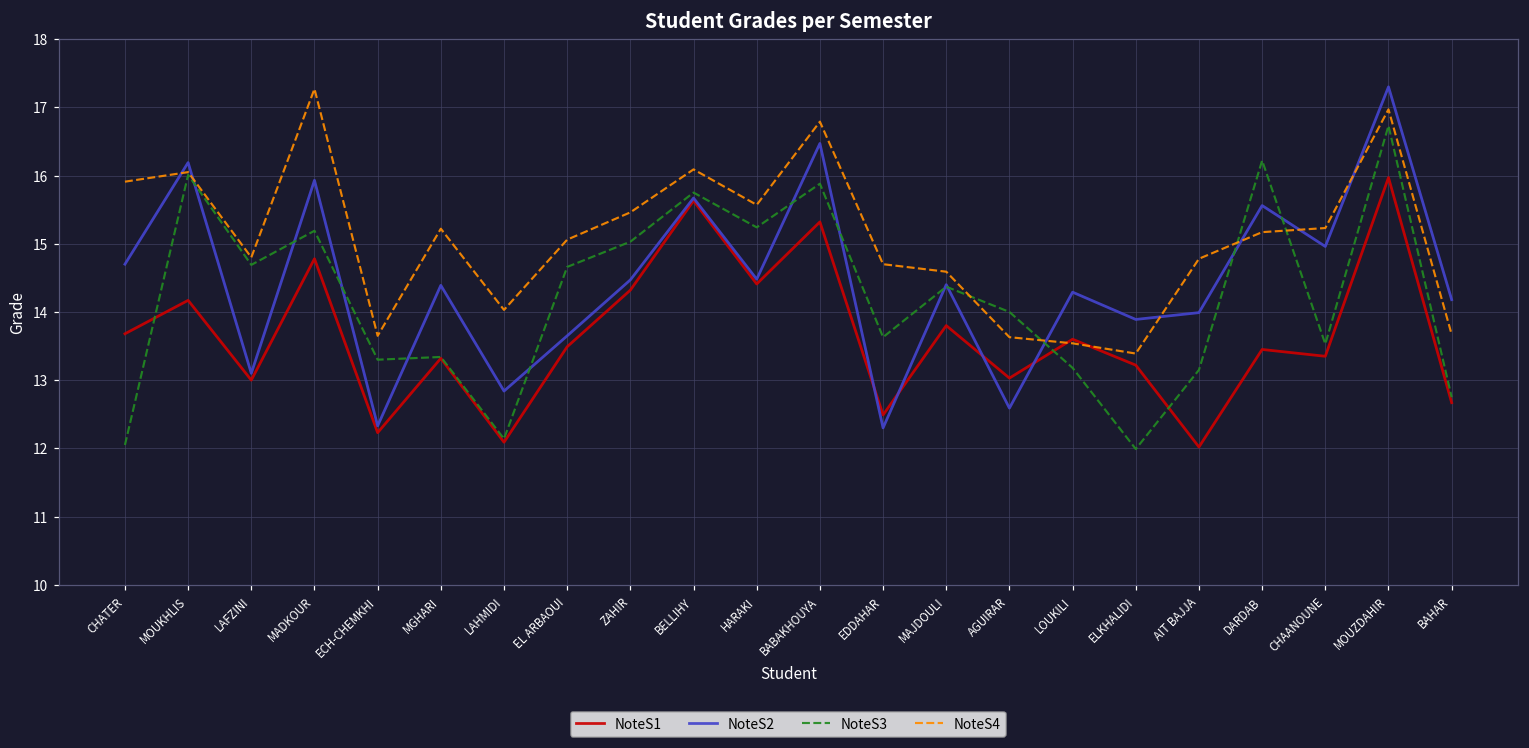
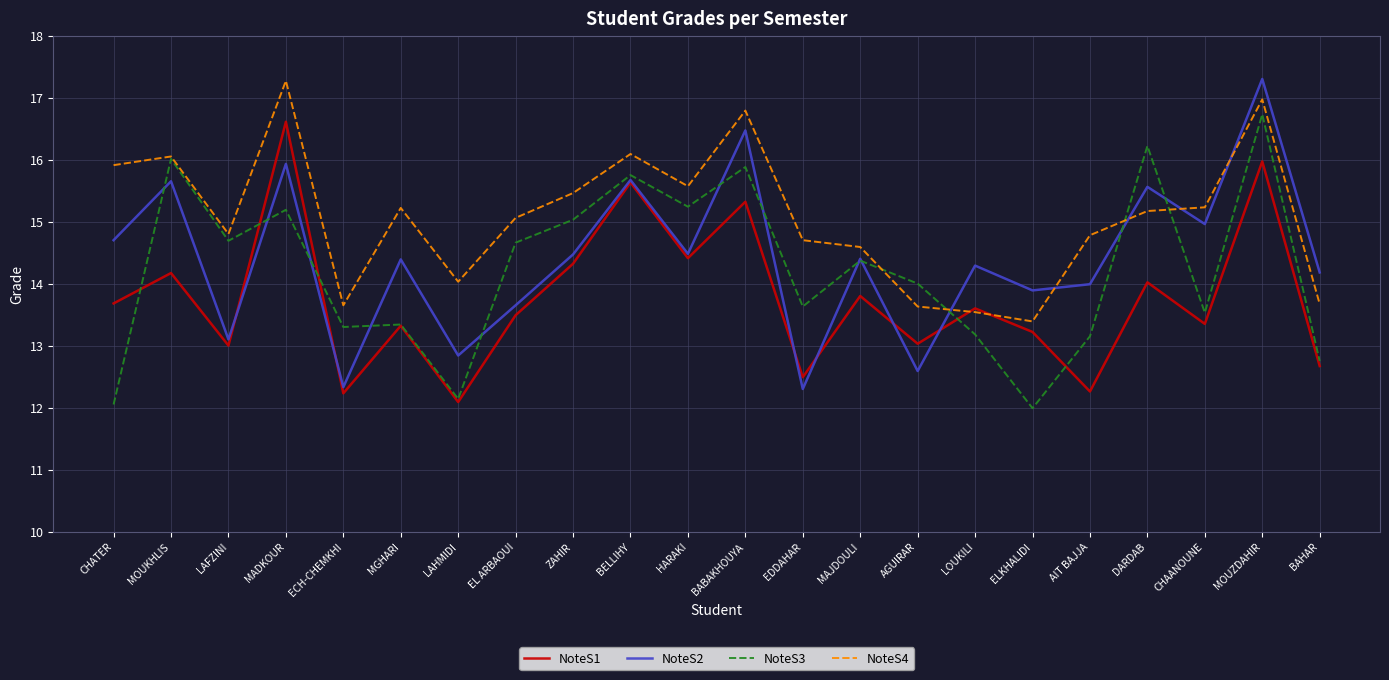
  {
    "NoteS1": {
      "CHATER": 13.7,
      "MOUKHLIS": 14.2,
      "LAFZINI": 13.0,
-     "MADKOUR": 14.8,
+     "MADKOUR": 16.6,
      "ECH-CHEMKHI": 12.2,
      "LAHMIDI": 12.1,
      "EL ARBAOUI": 13.5,
      "ZAHIR": 14.3,
      "HARAKI": 14.4,
      "BABAKHOUYA": 15.3,
      "EDDAHAR": 12.5,
      "MAJDOULI": 13.8,
      "AGUIRAR": 13.0,
      "LOUKILI": 13.6,
      "ELKHALIDI": 13.2,
-     "AIT BAJJA": 12.0,
-     "DARDAB": 13.5,
+     "AIT BAJJA": 12.3,
+     "DARDAB": 14.0,
      "CHAANOUNE": 13.4,
      "MOUZDAHIR": 16.0,
      "BAHAR": 12.7
    },
    "NoteS2": {
      "CHATER": 14.7,
-     "MOUKHLIS": 16.2,
+     "MOUKHLIS": 15.7,
      "LAFZINI": 13.1,
      "MADKOUR": 15.9,
      "ECH-CHEMKHI": 12.3,
      "MGHARI": 14.4,
      "LAHMIDI": 12.8,
      "EL ARBAOUI": 13.7,
      "ZAHIR": 14.5,
      "HARAKI": 14.5,
      "BABAKHOUYA": 16.5,
      "EDDAHAR": 12.3,
      "AGUIRAR": 12.6,
      "LOUKILI": 14.3,
      "ELKHALIDI": 13.9,
      "AIT BAJJA": 14.0,
      "DARDAB": 15.6,
      "CHAANOUNE": 15.0,
      "MOUZDAHIR": 17.3,
      "BAHAR": 14.2
    },
    "NoteS3": {
      "CHATER": 12.1,
      "LAFZINI": 14.7,
      "MADKOUR": 15.2,
      "ECH-CHEMKHI": 13.3,
      "LAHMIDI": 12.1,
      "EL ARBAOUI": 14.7,
      "ZAHIR": 15.0,
      "BELLIHY": 15.8,
      "HARAKI": 15.2,
      "BABAKHOUYA": 15.9,
      "EDDAHAR": 13.6,
      "AGUIRAR": 14.0,
      "LOUKILI": 13.2,
      "ELKHALIDI": 12.0,
      "AIT BAJJA": 13.2,
      "DARDAB": 16.2,
      "CHAANOUNE": 13.5,
      "MOUZDAHIR": 16.7,
      "BAHAR": 12.8
    },
    "NoteS4": {
      "CHATER": 15.9,
      "LAFZINI": 14.8,
      "MADKOUR": 17.3,
      "ECH-CHEMKHI": 13.7,
      "MGHARI": 15.2,
      "LAHMIDI": 14.0,
      "EL ARBAOUI": 15.1,
      "ZAHIR": 15.5,
      "BELLIHY": 16.1,
      "HARAKI": 15.6,
      "BABAKHOUYA": 16.8,
      "EDDAHAR": 14.7,
      "MAJDOULI": 14.6,
      "AGUIRAR": 13.6,
      "LOUKILI": 13.5,
      "ELKHALIDI": 13.4,
      "AIT BAJJA": 14.8,
      "DARDAB": 15.2,
      "CHAANOUNE": 15.2,
      "MOUZDAHIR": 17.0,
      "BAHAR": 13.7
    }
  }
